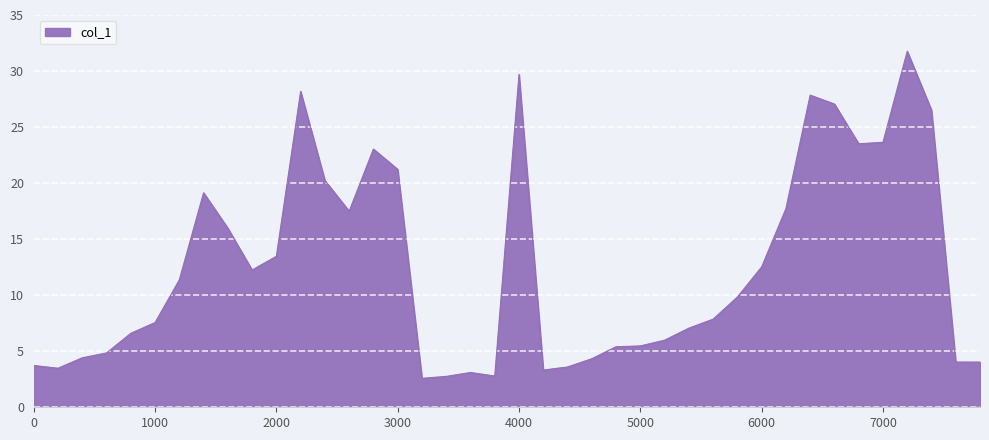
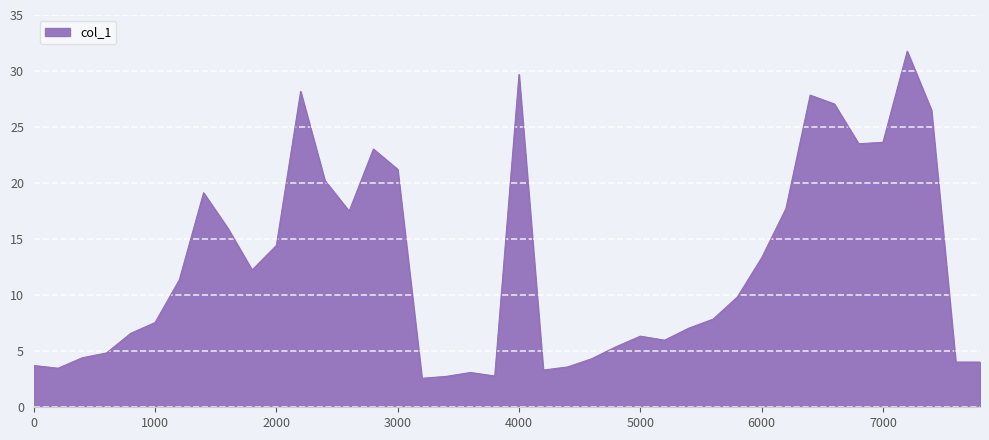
  {
    "0": 3.7,
    "1000": 7.6,
-   "2000": 13.5,
+   "2000": 14.4,
    "3000": 21.2,
    "4000": 29.7,
-   "5000": 5.5,
-   "6000": 12.5,
+   "5000": 6.3,
+   "6000": 13.3,
    "7000": 23.6
  }
